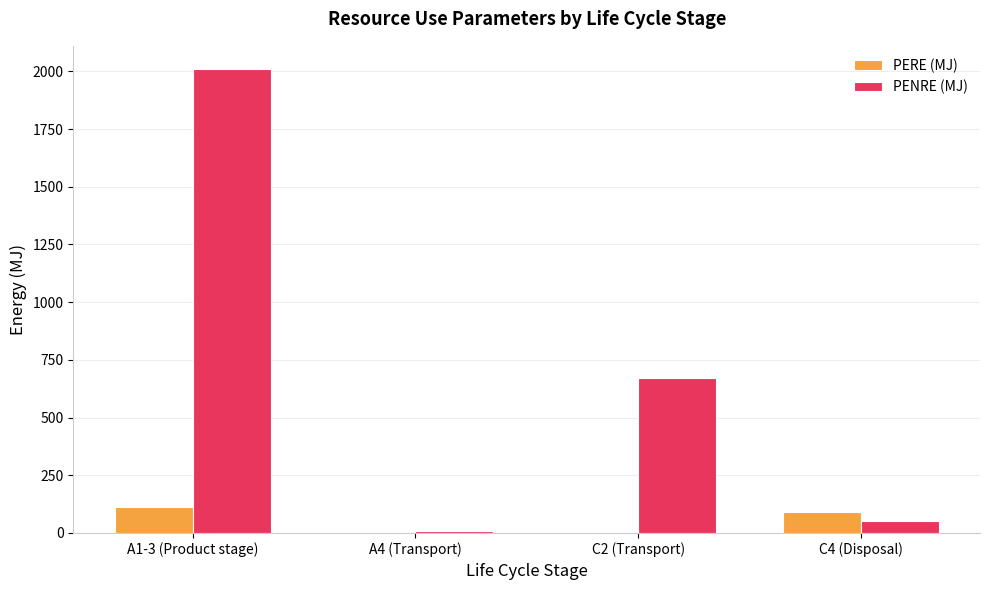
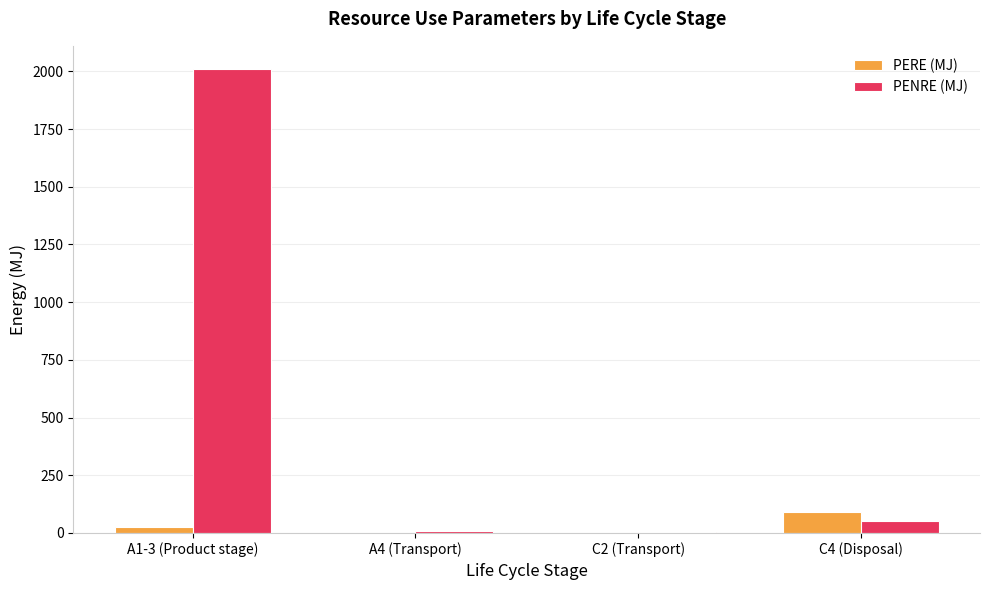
  {
    "PERE (MJ)": {
-     "A1-3 (Product stage)": 110,
+     "A1-3 (Product stage)": 20,
      "C4 (Disposal)": 90
    },
    "PENRE (MJ)": {
      "A1-3 (Product stage)": 2010,
-     "C2 (Transport)": 670,
+     "C2 (Transport)": 0,
      "C4 (Disposal)": 50
    }
  }
